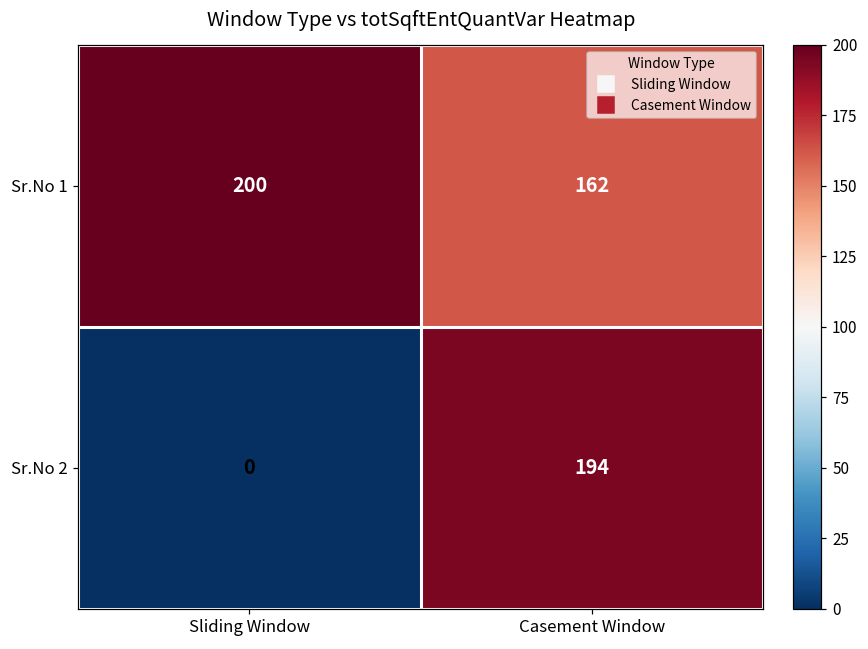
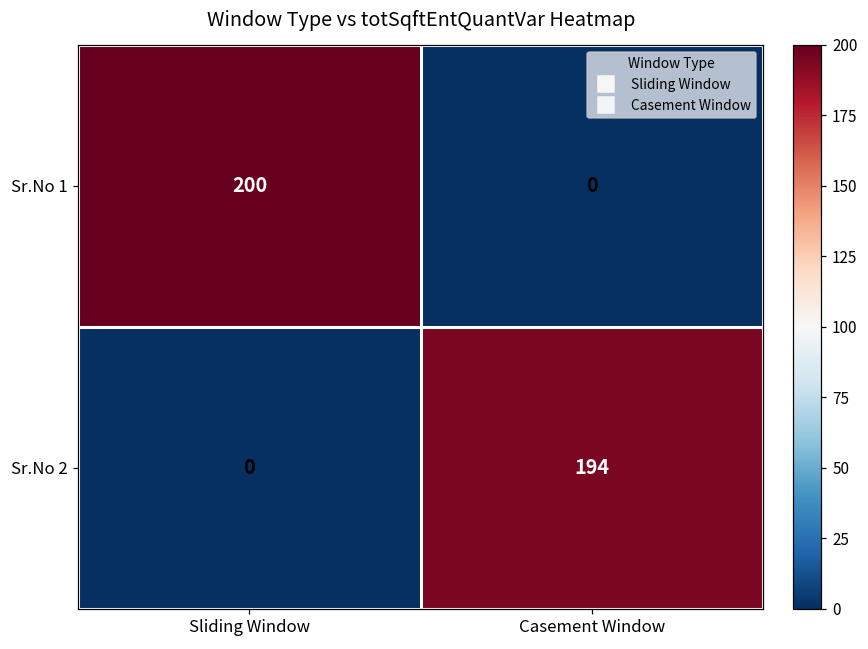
  {
    "Sr.No 1": {
      "Sliding Window": 200,
-     "Casement Window": 162
+     "Casement Window": 0
    },
    "Sr.No 2": {
      "Sliding Window": 0,
      "Casement Window": 194
    }
  }
